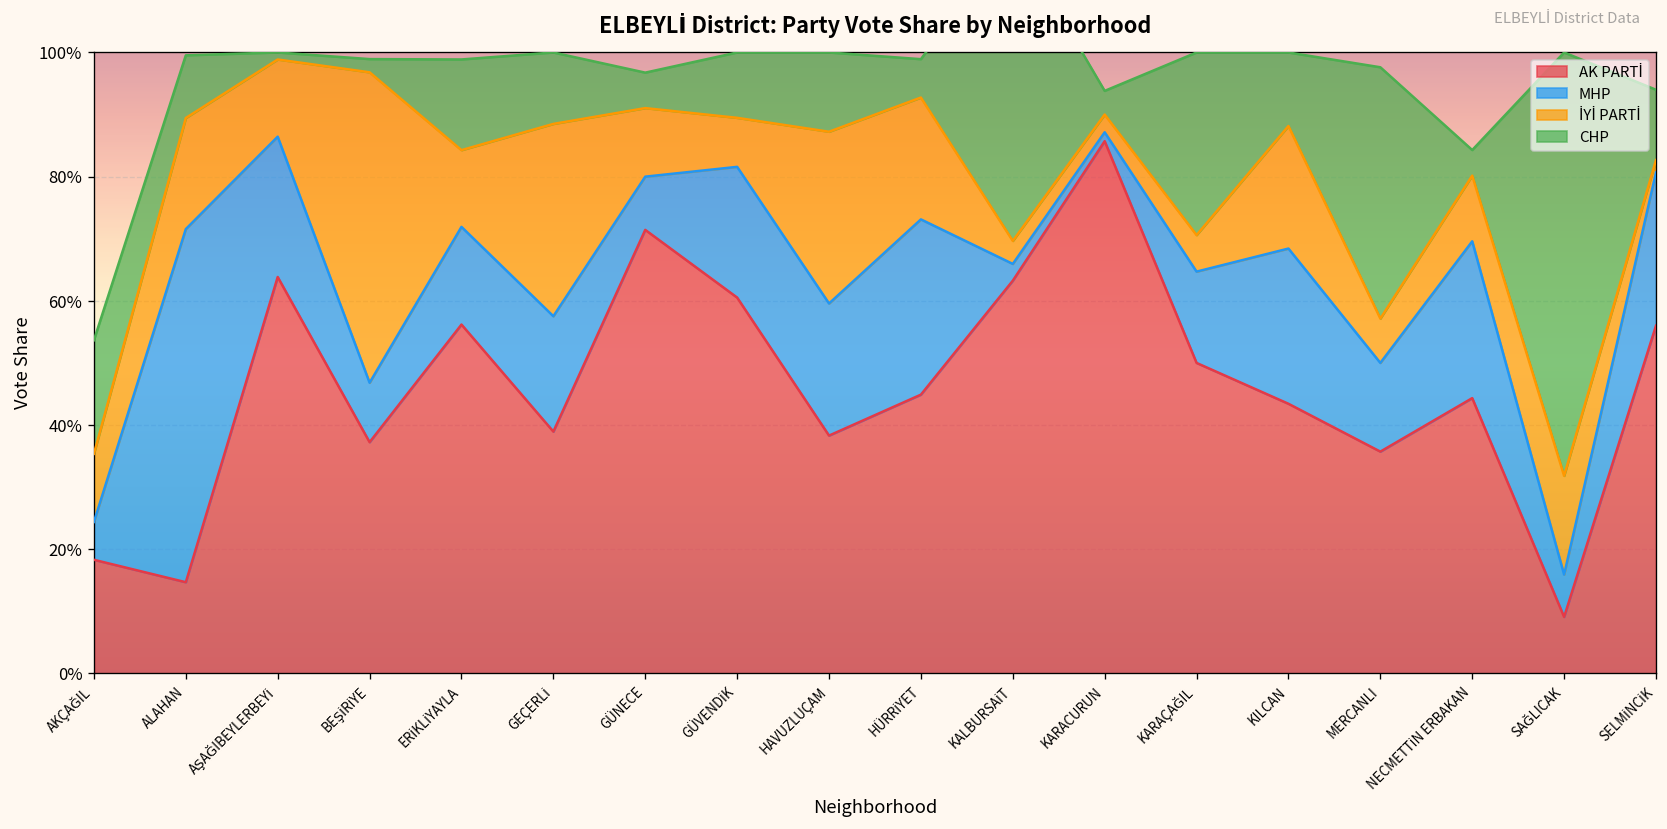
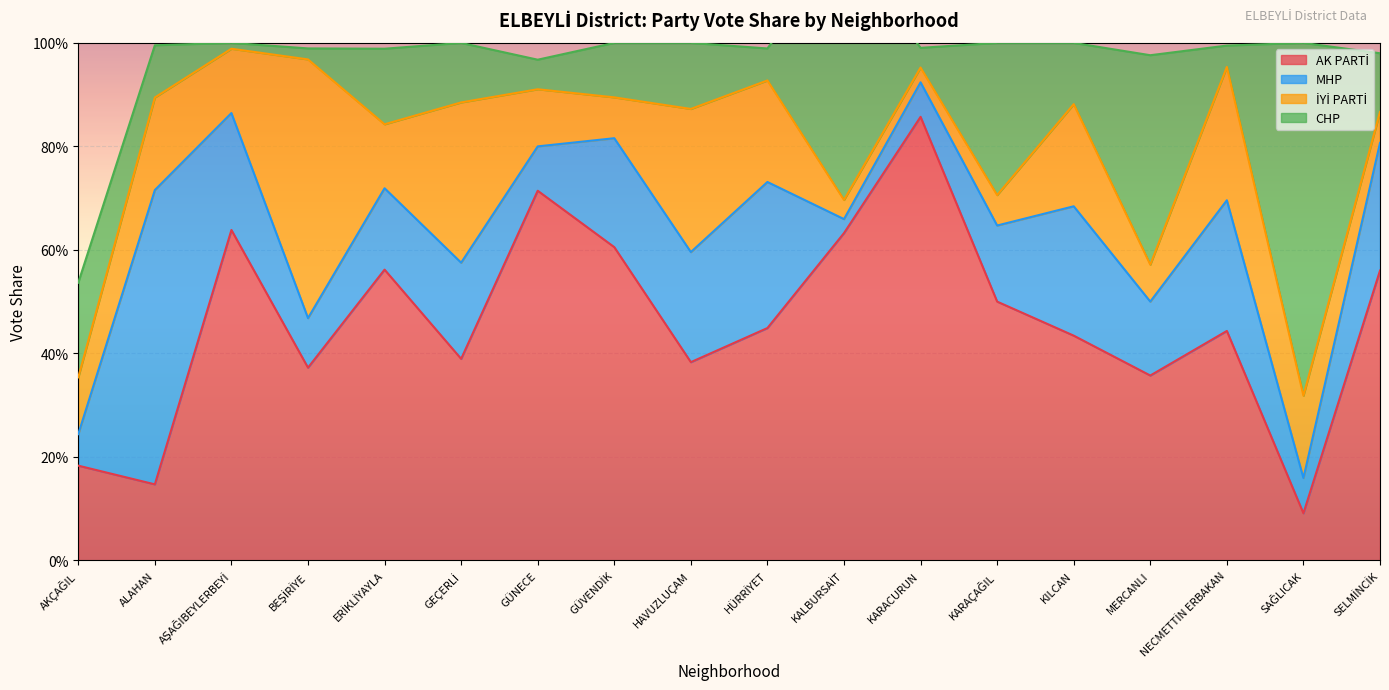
  {
    "AK PARTİ": {
      "AKÇAĞIL": "18%",
      "ALAHAN": "15%",
      "AŞAĞIBEYLERBEYİ": "64%",
      "BEŞİRİYE": "37%",
      "ERİKLİYAYLA": "56%",
      "GEÇERLİ": "39%",
      "GÜNECE": "71%",
      "GÜVENDİK": "61%",
      "HAVUZLUÇAM": "38%",
      "HÜRRİYET": "45%",
      "KALBURSAİT": "63%",
      "KARACURUN": "86%",
      "KARAÇAĞIL": "50%",
      "KILCAN": "43%",
      "MERCANLI": "36%",
      "NECMETTİN ERBAKAN": "44%",
      "SAĞLICAK": "9%",
      "SELMİNCİK": "56%"
    },
    "MHP": {
      "AKÇAĞIL": "6%",
      "ALAHAN": "57%",
      "AŞAĞIBEYLERBEYİ": "23%",
      "BEŞİRİYE": "10%",
      "ERİKLİYAYLA": "16%",
      "GEÇERLİ": "19%",
      "GÜNECE": "9%",
      "GÜVENDİK": "21%",
      "HAVUZLUÇAM": "21%",
      "HÜRRİYET": "28%",
      "KALBURSAİT": "3%",
-     "KARACURUN": "1%",
+     "KARACURUN": "7%",
      "KARAÇAĞIL": "15%",
      "KILCAN": "25%",
      "MERCANLI": "14%",
      "NECMETTİN ERBAKAN": "25%",
      "SAĞLICAK": "7%",
      "SELMİNCİK": "25%"
    },
    "İYİ PARTİ": {
      "AKÇAĞIL": "11%",
      "ALAHAN": "18%",
      "AŞAĞIBEYLERBEYİ": "12%",
      "BEŞİRİYE": "50%",
      "ERİKLİYAYLA": "12%",
      "GEÇERLİ": "31%",
      "GÜNECE": "11%",
      "GÜVENDİK": "8%",
      "HAVUZLUÇAM": "28%",
      "HÜRRİYET": "20%",
      "KALBURSAİT": "4%",
      "KARACURUN": "3%",
      "KARAÇAĞIL": "6%",
      "KILCAN": "20%",
      "MERCANLI": "7%",
-     "NECMETTİN ERBAKAN": "11%",
+     "NECMETTİN ERBAKAN": "26%",
      "SAĞLICAK": "16%",
-     "SELMİNCİK": "2%"
+     "SELMİNCİK": "6%"
    },
    "CHP": {
      "AKÇAĞIL": "18%",
      "ALAHAN": "10%",
      "AŞAĞIBEYLERBEYİ": "1%",
      "BEŞİRİYE": "2%",
      "ERİKLİYAYLA": "15%",
      "GEÇERLİ": "12%",
      "GÜNECE": "6%",
      "GÜVENDİK": "11%",
      "HAVUZLUÇAM": "13%",
      "HÜRRİYET": "6%",
      "KARACURUN": "4%",
      "KARAÇAĞIL": "29%",
      "KILCAN": "12%",
      "MERCANLI": "40%",
      "NECMETTİN ERBAKAN": "4%",
      "SAĞLICAK": "68%",
      "SELMİNCİK": "11%"
    }
  }
